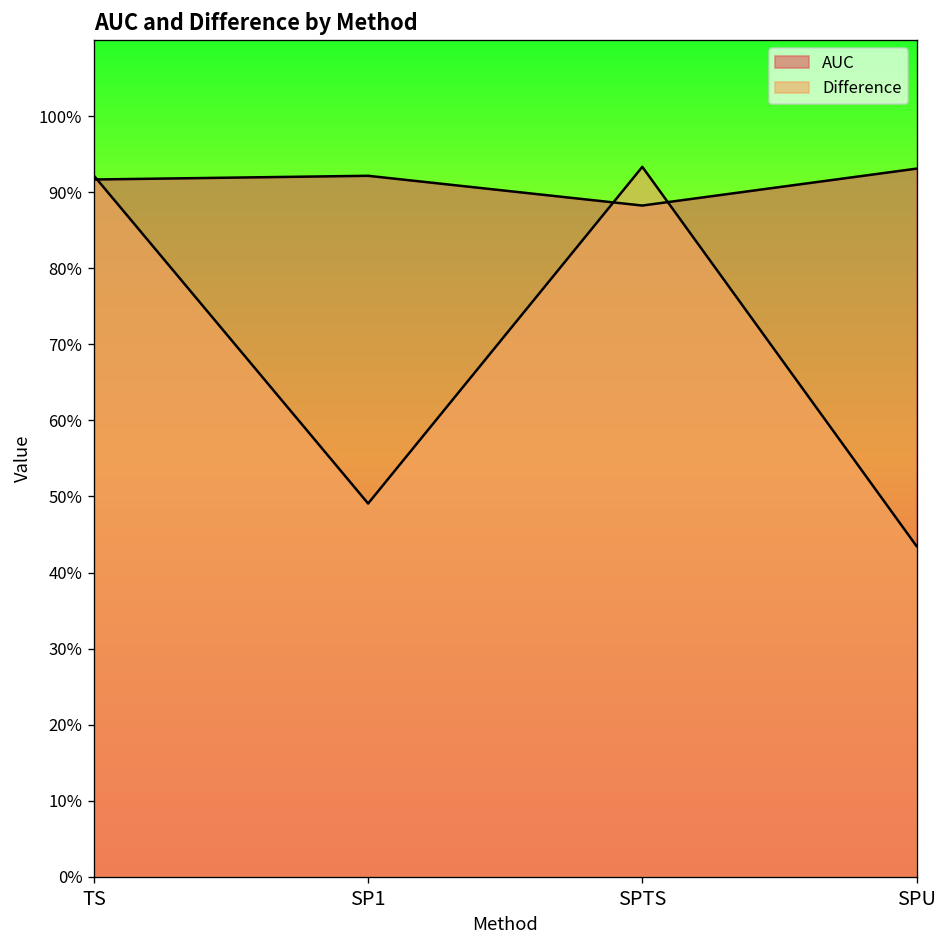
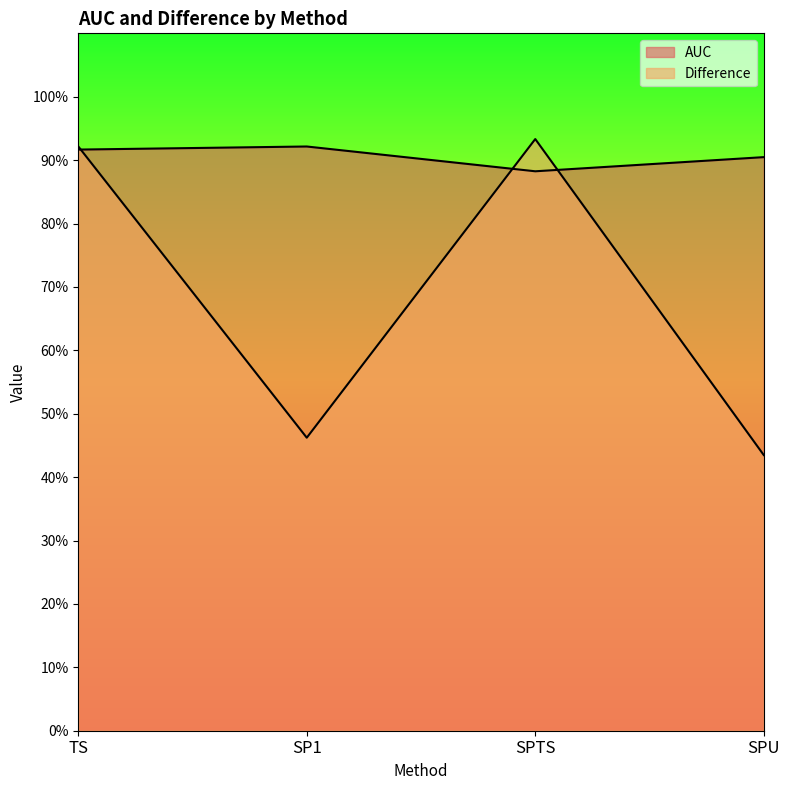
  {
    "AUC": {
      "TS": "92%",
      "SP1": "92%",
      "SPTS": "88%",
-     "SPU": "93%"
+     "SPU": "90%"
    },
    "Difference": {
      "TS": "92%",
-     "SP1": "49%",
+     "SP1": "46%",
      "SPTS": "93%",
      "SPU": "43%"
    }
  }
